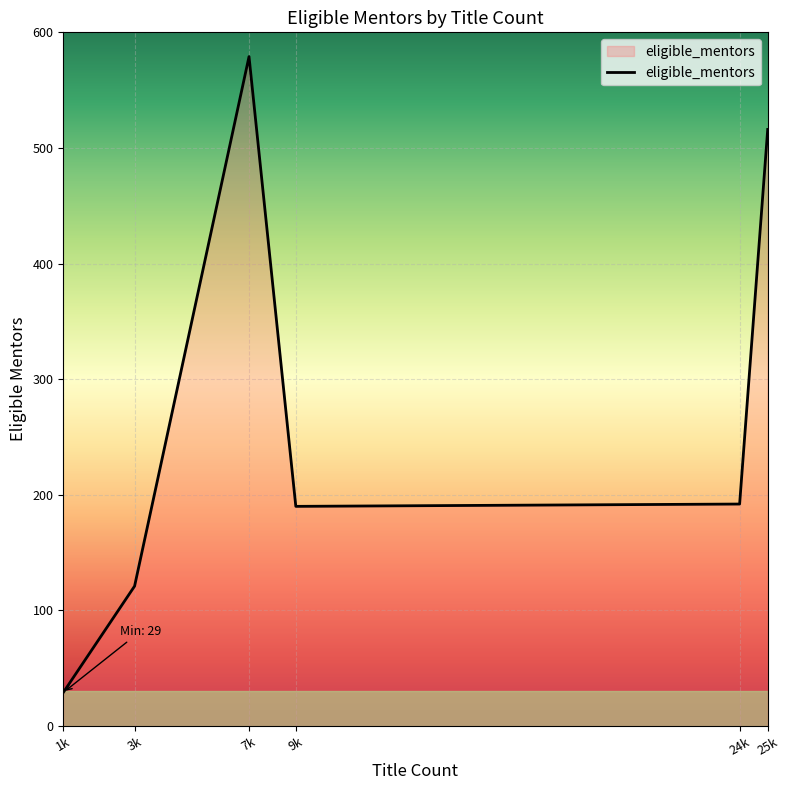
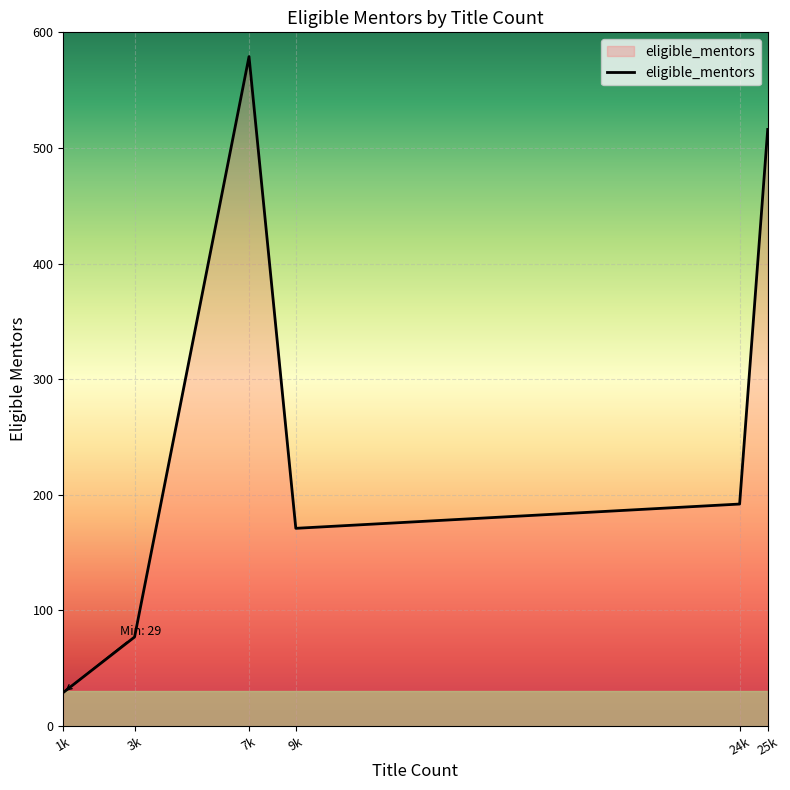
  {
-   "3k": 121,
+   "3k": 77,
    "7k": 579,
-   "9k": 190,
+   "9k": 171,
    "24k": 192,
    "25k": 516
  }
